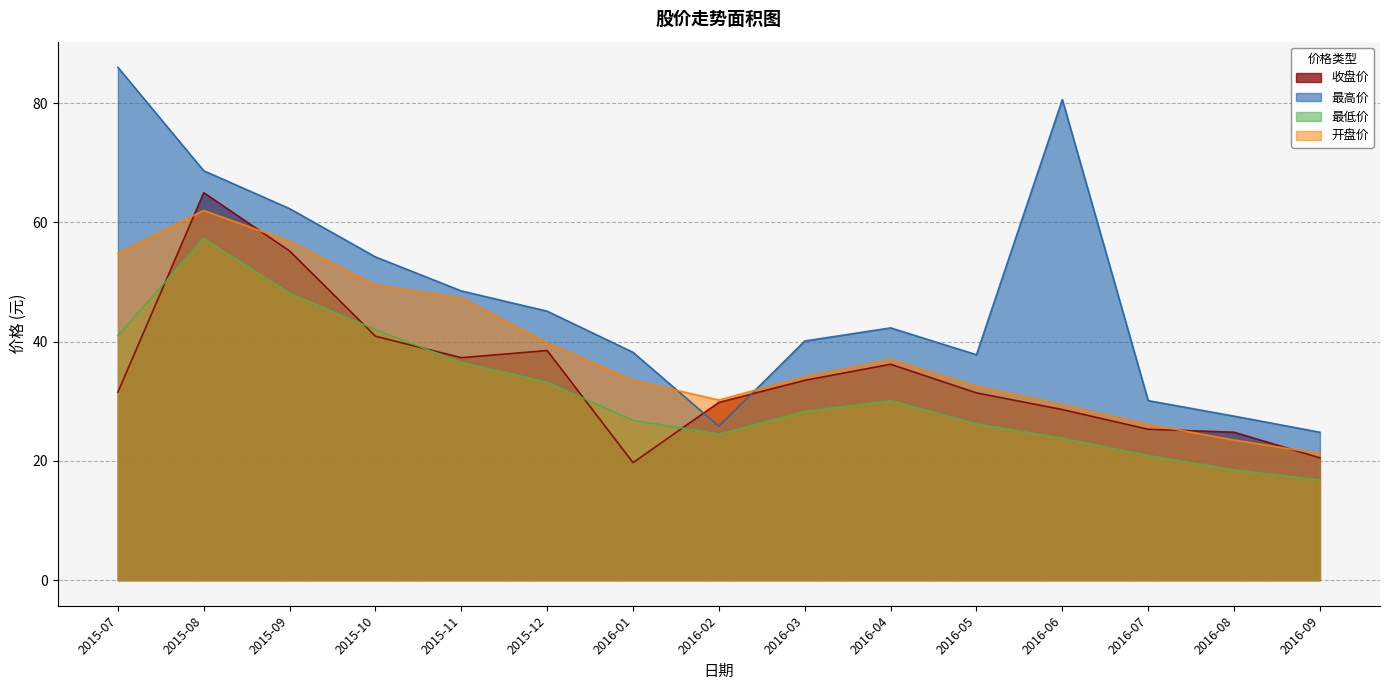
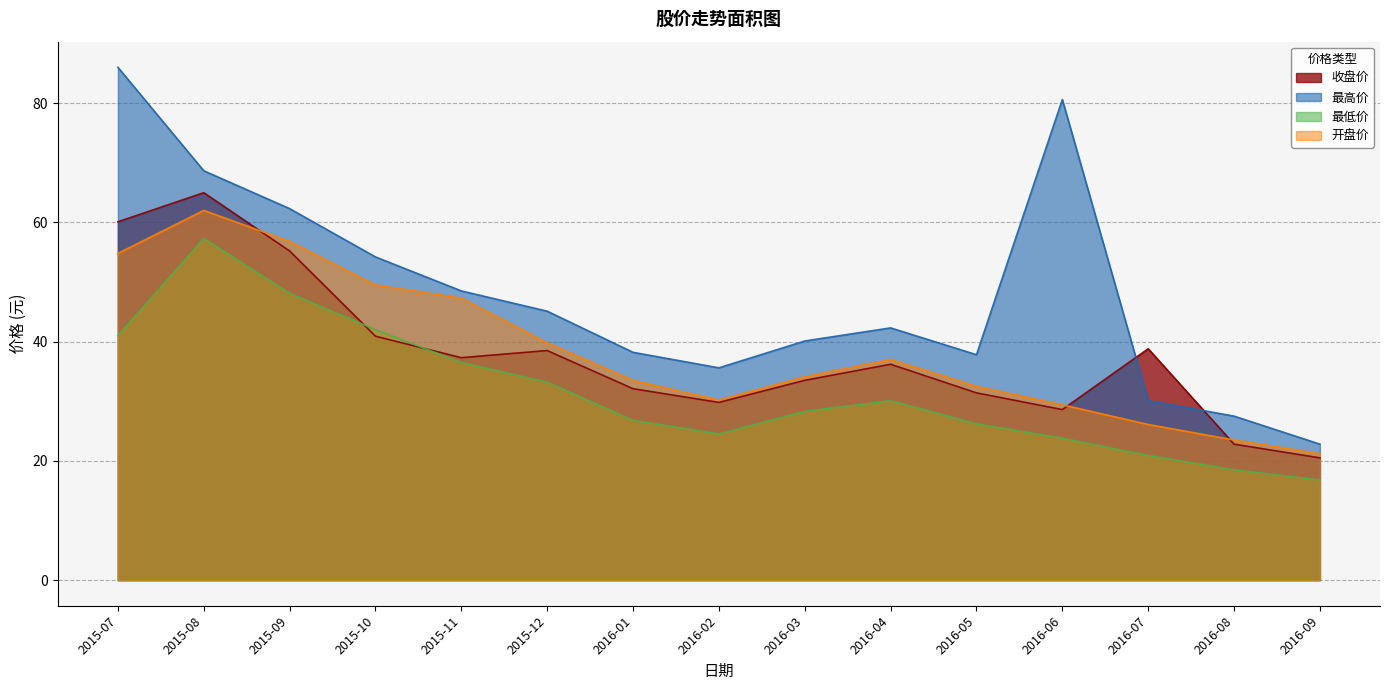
  {
    "收盘价": {
-     "2015-07": 32,
+     "2015-07": 60,
      "2015-08": 65,
      "2015-09": 55,
      "2015-10": 41,
      "2015-11": 37,
      "2015-12": 39,
-     "2016-01": 20,
+     "2016-01": 32,
      "2016-03": 34,
      "2016-04": 36,
      "2016-05": 31,
      "2016-06": 29,
-     "2016-07": 25,
-     "2016-08": 25,
+     "2016-07": 39,
+     "2016-08": 23,
      "2016-09": 21
    },
    "最高价": {
      "2015-07": 86,
      "2015-08": 69,
      "2015-09": 62,
      "2015-10": 54,
      "2015-11": 49,
      "2015-12": 45,
      "2016-01": 38,
-     "2016-02": 26,
+     "2016-02": 36,
      "2016-03": 40,
      "2016-04": 42,
      "2016-05": 38,
      "2016-06": 81,
      "2016-07": 30,
      "2016-08": 28,
-     "2016-09": 25
+     "2016-09": 23
    },
    "最低价": {
      "2015-07": 41,
      "2015-08": 57,
      "2015-09": 48,
      "2015-10": 42,
      "2015-11": 37,
      "2015-12": 33,
      "2016-01": 27,
      "2016-02": 25,
      "2016-03": 28,
      "2016-04": 30,
      "2016-05": 26,
      "2016-06": 24,
      "2016-07": 21,
      "2016-08": 19,
      "2016-09": 17
    },
    "开盘价": {
      "2015-07": 55,
      "2015-08": 62,
      "2015-09": 57,
      "2015-10": 50,
      "2015-11": 47,
      "2015-12": 40,
      "2016-01": 34,
      "2016-03": 34,
      "2016-04": 37,
      "2016-05": 33,
      "2016-06": 29,
      "2016-07": 26,
      "2016-08": 24,
      "2016-09": 21
    }
  }
